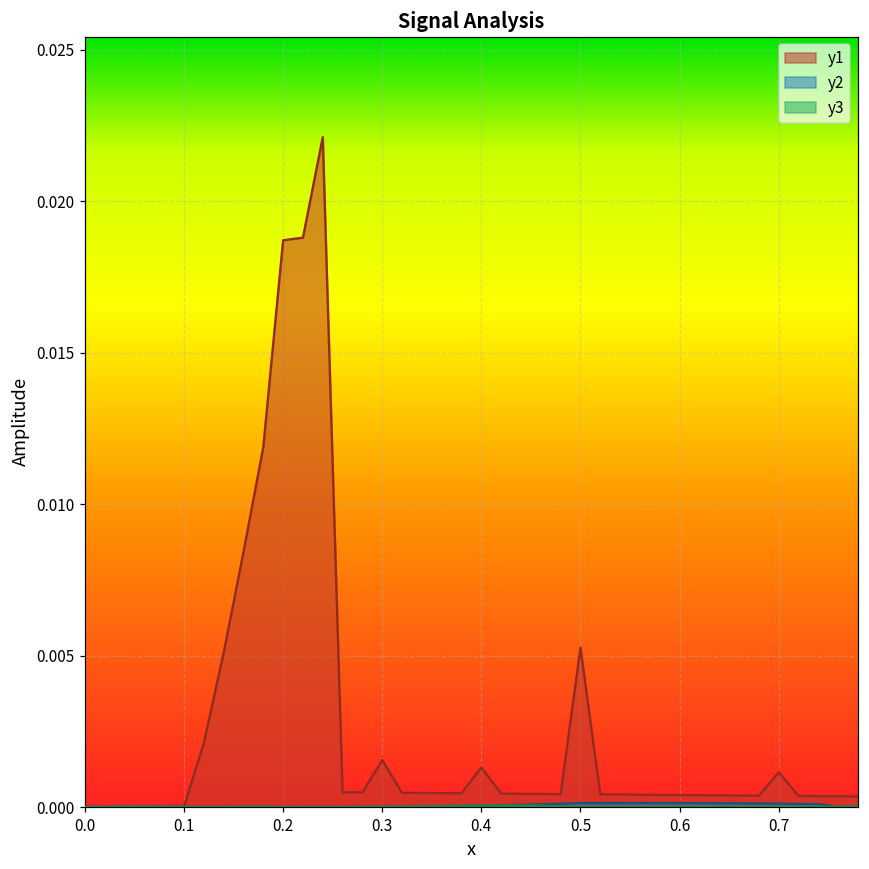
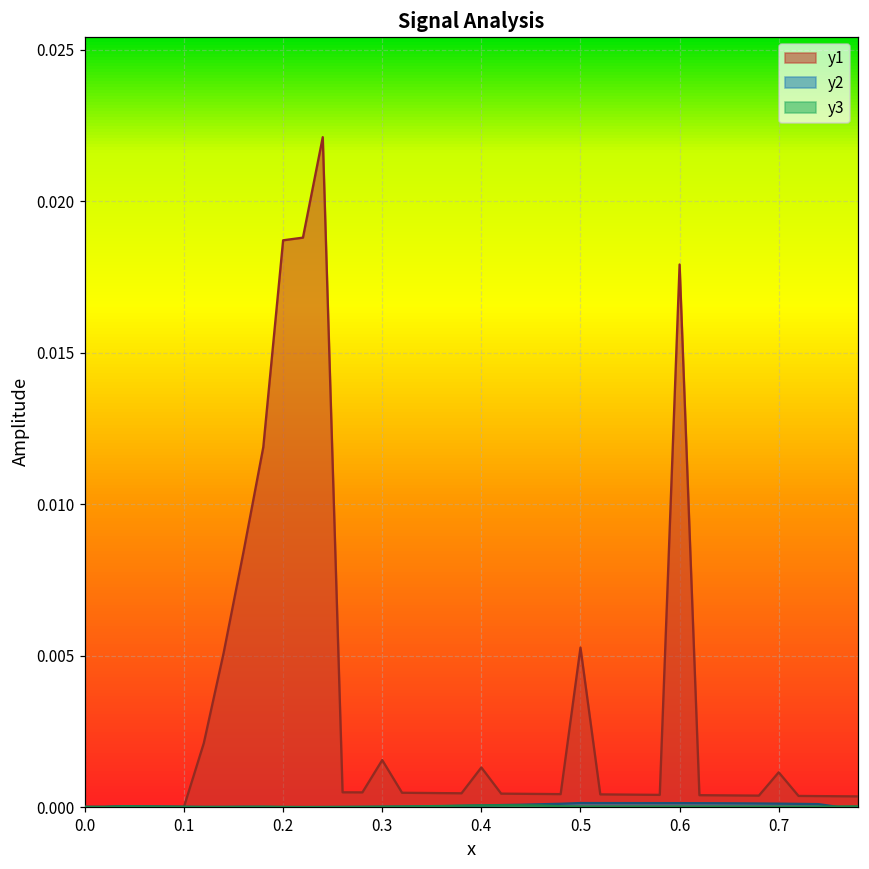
  {
    "y1": {
      "0.2": 0.0187,
      "0.3": 0.0016,
      "0.4": 0.0013,
      "0.5": 0.0053,
-     "0.6": 0.0004,
+     "0.6": 0.0179,
      "0.7": 0.0011
    },
    "y2": {
      "0.5": 0.0001,
      "0.6": 0.0001,
      "0.7": 0.0001
    },
    "y3": {
      "0.5": 0.0000,
      "0.6": 0.0000,
      "0.7": 0.0000
    }
  }
